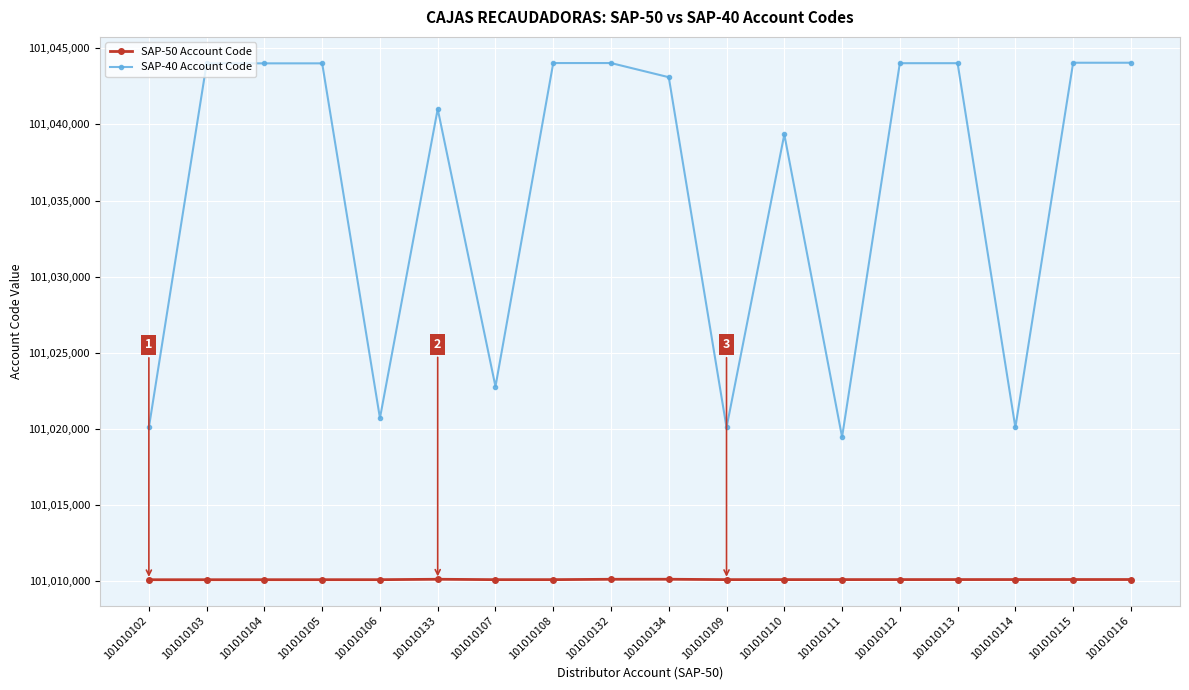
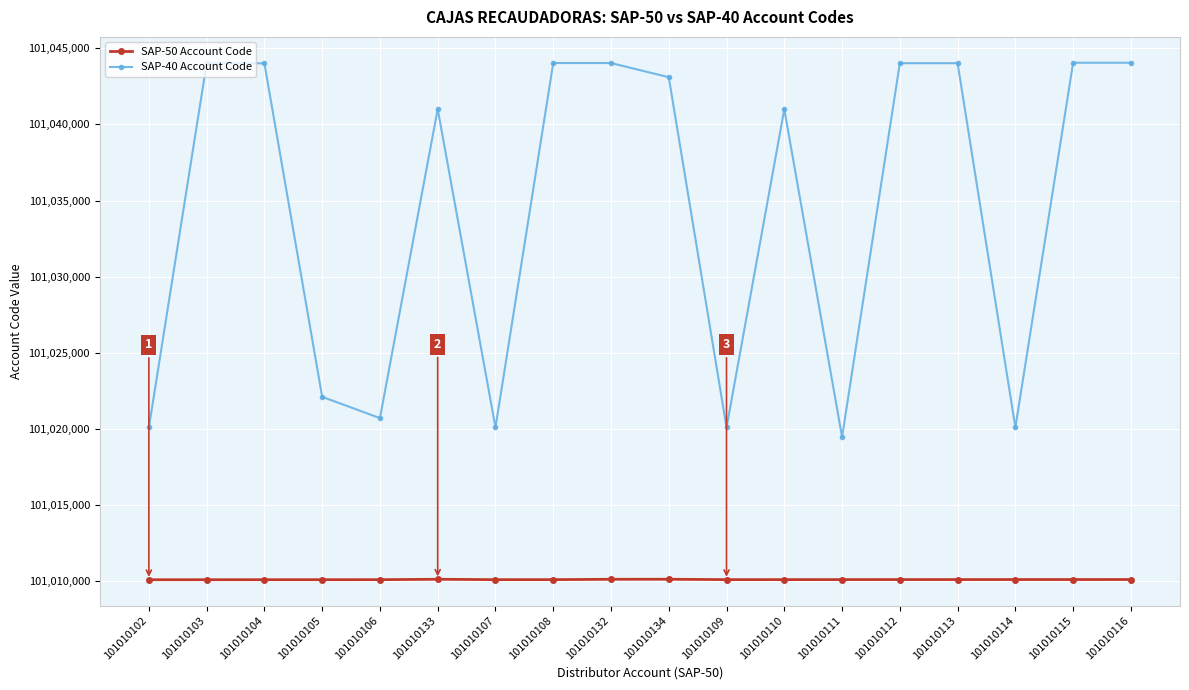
  {
    "SAP-50 Account Code": {
      "101010102": "101,010,100",
      "101010103": "101,010,100",
      "101010104": "101,010,100",
      "101010105": "101,010,100",
      "101010106": "101,010,100",
      "101010133": "101,010,100",
      "101010107": "101,010,100",
      "101010108": "101,010,100",
      "101010132": "101,010,100",
      "101010134": "101,010,100",
      "101010109": "101,010,100",
      "101010110": "101,010,100",
      "101010111": "101,010,100",
      "101010112": "101,010,100",
      "101010113": "101,010,100",
      "101010114": "101,010,100",
      "101010115": "101,010,100",
      "101010116": "101,010,100"
    },
    "SAP-40 Account Code": {
      "101010102": "101,020,100",
      "101010104": "101,044,000",
-     "101010105": "101,044,000",
+     "101010105": "101,022,100",
      "101010106": "101,020,700",
      "101010133": "101,041,000",
-     "101010107": "101,022,800",
+     "101010107": "101,020,100",
      "101010108": "101,044,000",
      "101010132": "101,044,000",
      "101010134": "101,043,100",
      "101010109": "101,020,100",
-     "101010110": "101,039,300",
+     "101010110": "101,041,000",
      "101010111": "101,019,500",
      "101010112": "101,044,000",
      "101010113": "101,044,000",
      "101010114": "101,020,100",
      "101010115": "101,044,100",
      "101010116": "101,044,100"
    }
  }
